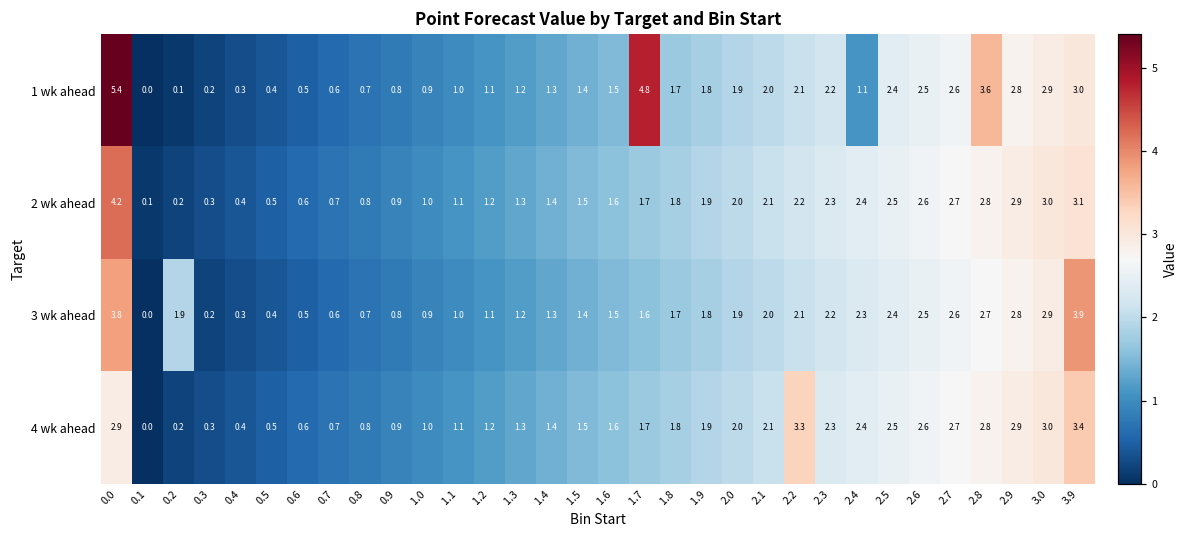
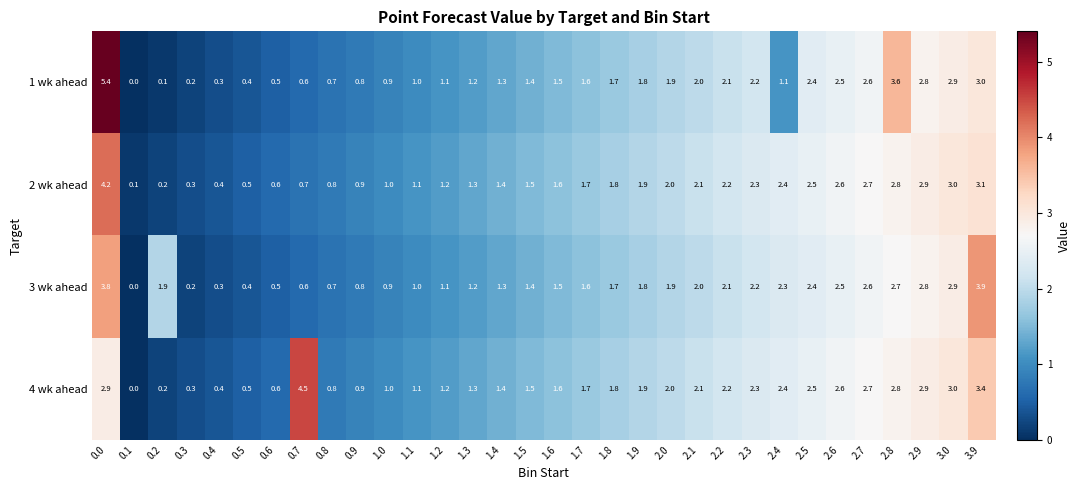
  {
    "1 wk ahead": {
      "0.0": 5.4,
      "0.1": 0.0,
      "0.2": 0.1,
      "0.3": 0.2,
      "0.4": 0.3,
      "0.5": 0.4,
      "0.6": 0.5,
      "0.7": 0.6,
      "0.8": 0.7,
      "0.9": 0.8,
      "1.0": 0.9,
      "1.1": 1.0,
      "1.2": 1.1,
      "1.3": 1.2,
      "1.4": 1.3,
      "1.5": 1.4,
      "1.6": 1.5,
-     "1.7": 4.8,
+     "1.7": 1.6,
      "1.8": 1.7,
      "1.9": 1.8,
      "2.0": 1.9,
      "2.1": 2.0,
      "2.2": 2.1,
      "2.3": 2.2,
      "2.4": 1.1,
      "2.5": 2.4,
      "2.6": 2.5,
      "2.7": 2.6,
      "2.8": 3.6,
      "2.9": 2.8,
      "3.0": 2.9,
      "3.9": 3.0
    },
    "2 wk ahead": {
      "0.0": 4.2,
      "0.1": 0.1,
      "0.2": 0.2,
      "0.3": 0.3,
      "0.4": 0.4,
      "0.5": 0.5,
      "0.6": 0.6,
      "0.7": 0.7,
      "0.8": 0.8,
      "0.9": 0.9,
      "1.0": 1.0,
      "1.1": 1.1,
      "1.2": 1.2,
      "1.3": 1.3,
      "1.4": 1.4,
      "1.5": 1.5,
      "1.6": 1.6,
      "1.7": 1.7,
      "1.8": 1.8,
      "1.9": 1.9,
      "2.0": 2.0,
      "2.1": 2.1,
      "2.2": 2.2,
      "2.3": 2.3,
      "2.4": 2.4,
      "2.5": 2.5,
      "2.6": 2.6,
      "2.7": 2.7,
      "2.8": 2.8,
      "2.9": 2.9,
      "3.0": 3.0,
      "3.9": 3.1
    },
    "3 wk ahead": {
      "0.0": 3.8,
      "0.1": 0.0,
      "0.2": 1.9,
      "0.3": 0.2,
      "0.4": 0.3,
      "0.5": 0.4,
      "0.6": 0.5,
      "0.7": 0.6,
      "0.8": 0.7,
      "0.9": 0.8,
      "1.0": 0.9,
      "1.1": 1.0,
      "1.2": 1.1,
      "1.3": 1.2,
      "1.4": 1.3,
      "1.5": 1.4,
      "1.6": 1.5,
      "1.7": 1.6,
      "1.8": 1.7,
      "1.9": 1.8,
      "2.0": 1.9,
      "2.1": 2.0,
      "2.2": 2.1,
      "2.3": 2.2,
      "2.4": 2.3,
      "2.5": 2.4,
      "2.6": 2.5,
      "2.7": 2.6,
      "2.8": 2.7,
      "2.9": 2.8,
      "3.0": 2.9,
      "3.9": 3.9
    },
    "4 wk ahead": {
      "0.0": 2.9,
      "0.1": 0.0,
      "0.2": 0.2,
      "0.3": 0.3,
      "0.4": 0.4,
      "0.5": 0.5,
      "0.6": 0.6,
-     "0.7": 0.7,
+     "0.7": 4.5,
      "0.8": 0.8,
      "0.9": 0.9,
      "1.0": 1.0,
      "1.1": 1.1,
      "1.2": 1.2,
      "1.3": 1.3,
      "1.4": 1.4,
      "1.5": 1.5,
      "1.6": 1.6,
      "1.7": 1.7,
      "1.8": 1.8,
      "1.9": 1.9,
      "2.0": 2.0,
      "2.1": 2.1,
-     "2.2": 3.3,
+     "2.2": 2.2,
      "2.3": 2.3,
      "2.4": 2.4,
      "2.5": 2.5,
      "2.6": 2.6,
      "2.7": 2.7,
      "2.8": 2.8,
      "2.9": 2.9,
      "3.0": 3.0,
      "3.9": 3.4
    }
  }
